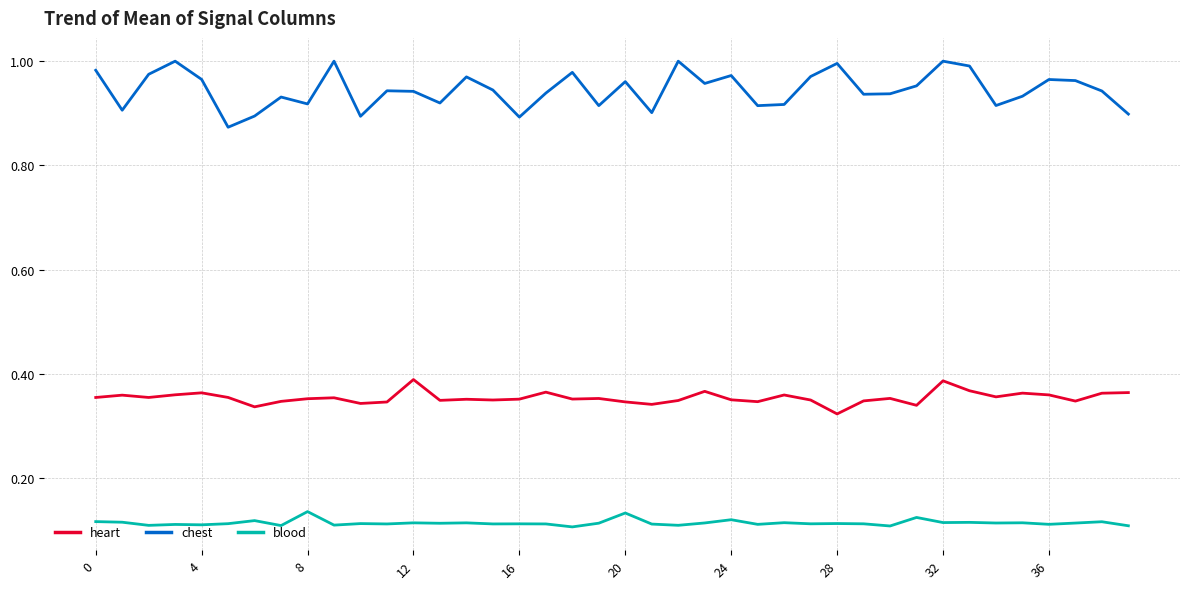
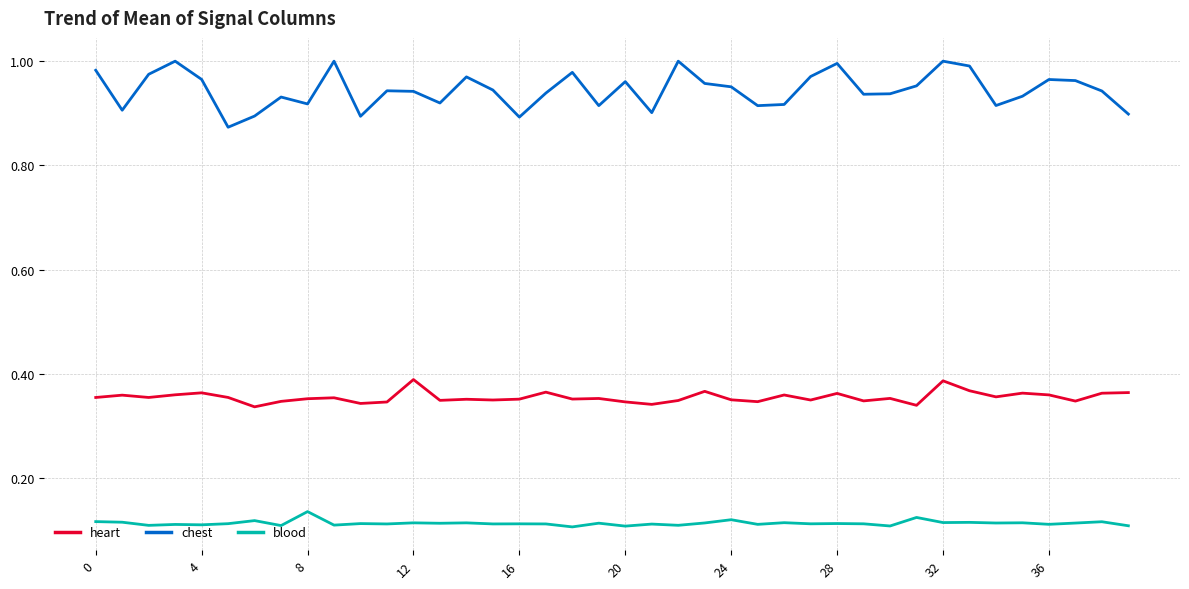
  {
    "heart": {
      "0": 0.35,
      "4": 0.36,
      "8": 0.35,
      "12": 0.39,
      "16": 0.35,
      "20": 0.35,
      "24": 0.35,
-     "28": 0.32,
+     "28": 0.36,
      "32": 0.39,
      "36": 0.36
    },
    "chest": {
      "0": 0.98,
      "4": 0.96,
      "8": 0.92,
      "12": 0.94,
      "16": 0.89,
      "20": 0.96,
-     "24": 0.97,
+     "24": 0.95,
      "28": 1.00,
      "32": 1.00,
      "36": 0.96
    },
    "blood": {
      "0": 0.12,
      "4": 0.11,
      "8": 0.14,
      "12": 0.11,
      "16": 0.11,
-     "20": 0.13,
+     "20": 0.11,
      "24": 0.12,
      "28": 0.11,
      "32": 0.11,
      "36": 0.11
    }
  }
